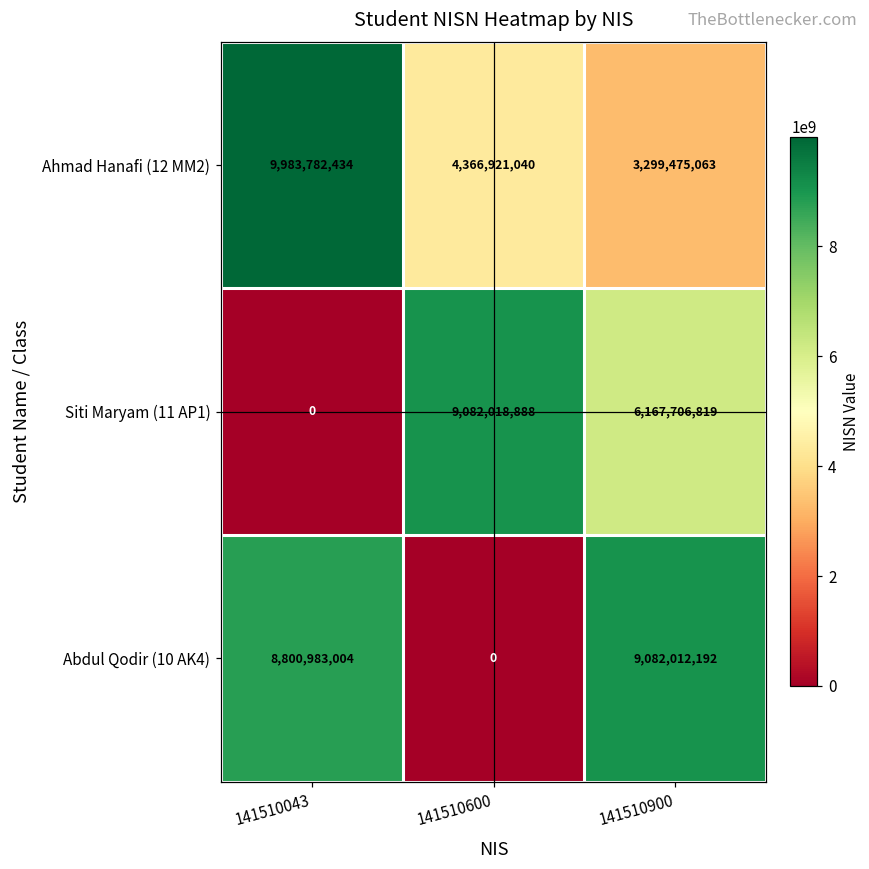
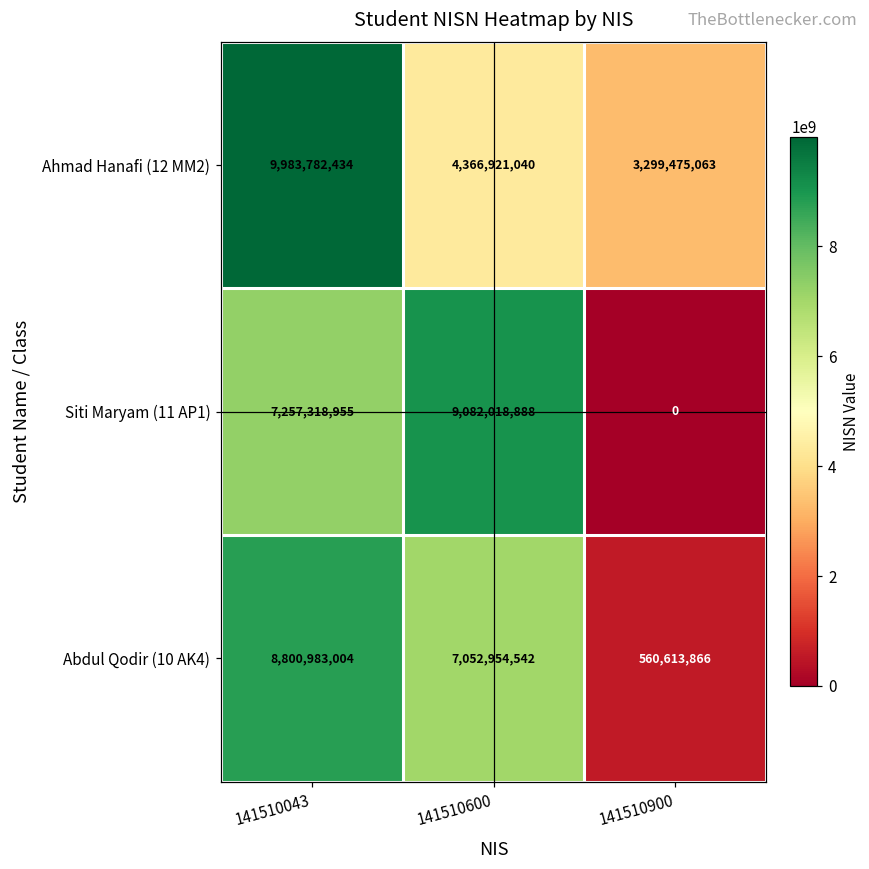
  {
    "Ahmad Hanafi (12 MM2)": {
      "141510043": "9,983,782,434",
      "141510600": "4,366,921,040",
      "141510900": "3,299,475,063"
    },
    "Siti Maryam (11 AP1)": {
-     "141510043": "0",
+     "141510043": "7,257,318,955",
      "141510600": "9,082,018,888",
-     "141510900": "6,167,706,819"
+     "141510900": "0"
    },
    "Abdul Qodir (10 AK4)": {
      "141510043": "8,800,983,004",
-     "141510600": "0",
-     "141510900": "9,082,012,192"
+     "141510600": "7,052,954,542",
+     "141510900": "560,613,866"
    }
  }
